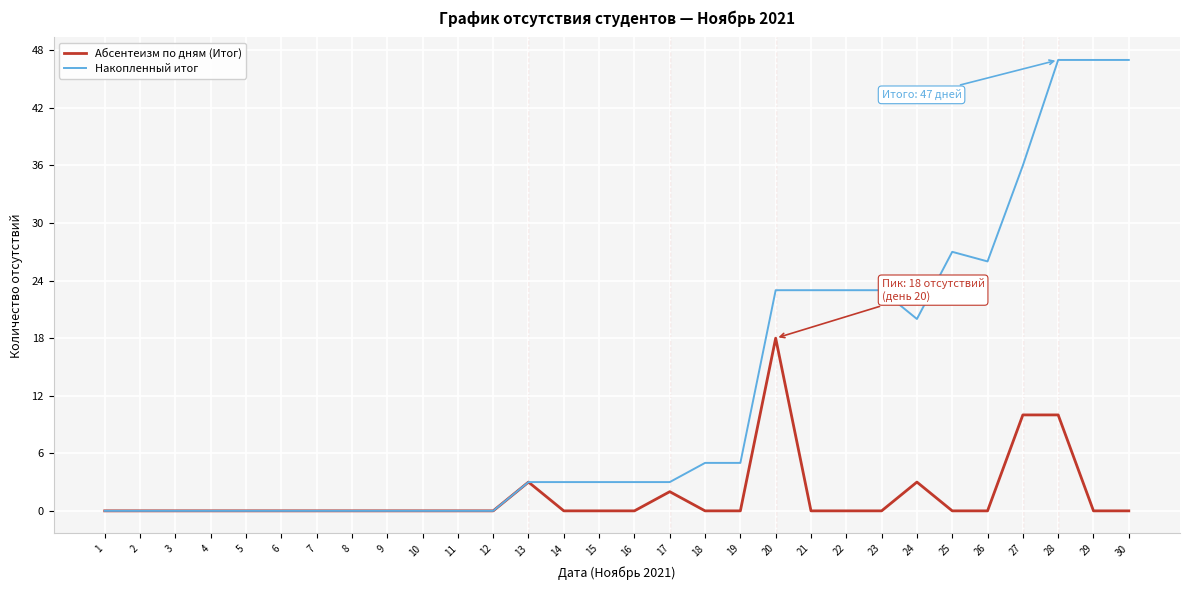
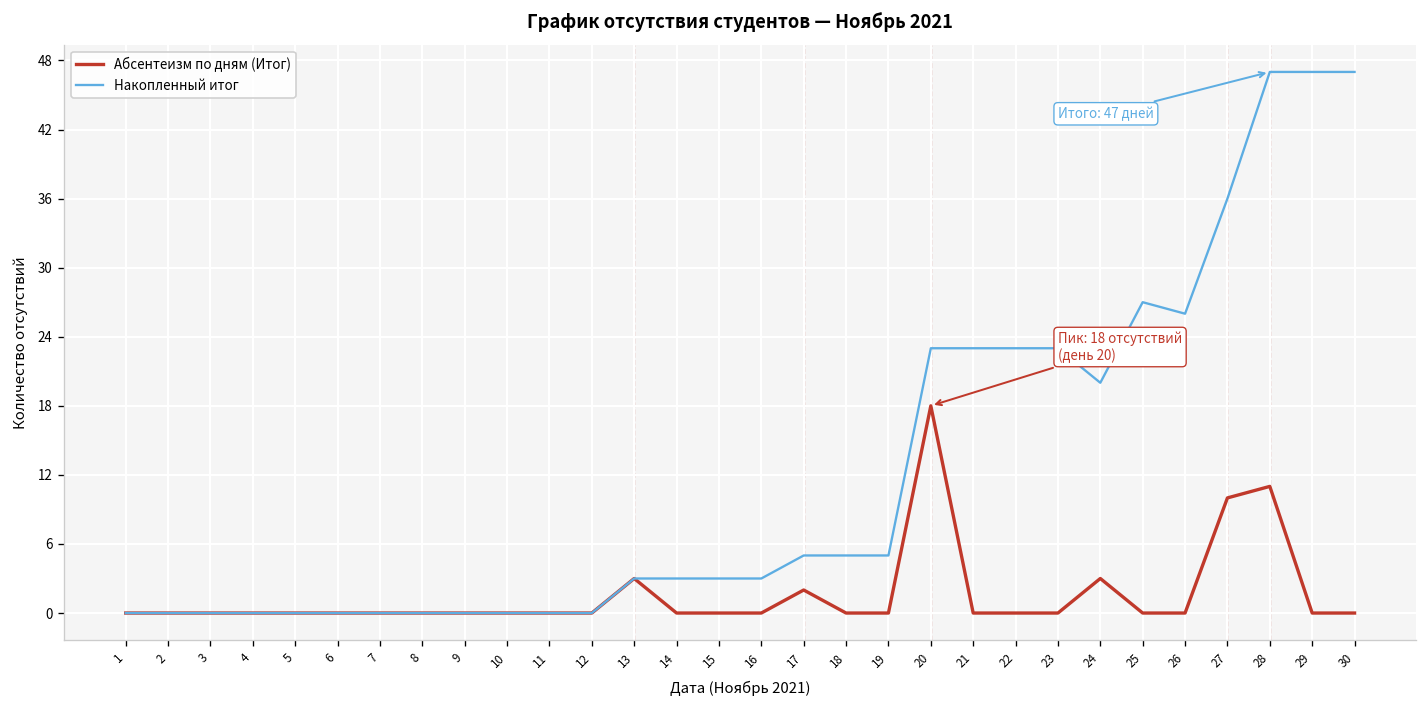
  {
    "Абсентеизм по дням (Итог)": {
      "14": 0,
      "15": 0,
      "16": 0,
      "17": 2,
      "18": 0,
      "19": 0,
      "20": 18,
      "21": 0,
      "22": 0,
      "23": 0,
      "24": 3,
      "25": 0,
      "26": 0,
      "27": 10,
-     "28": 10,
+     "28": 11,
      "29": 0,
      "30": 0
    },
    "Накопленный итог": {
      "14": 3,
      "15": 3,
      "16": 3,
-     "17": 3,
+     "17": 5,
      "18": 5,
      "19": 5,
      "20": 23,
      "25": 27,
      "26": 26,
      "27": 36,
      "29": 47,
      "30": 47
    }
  }
